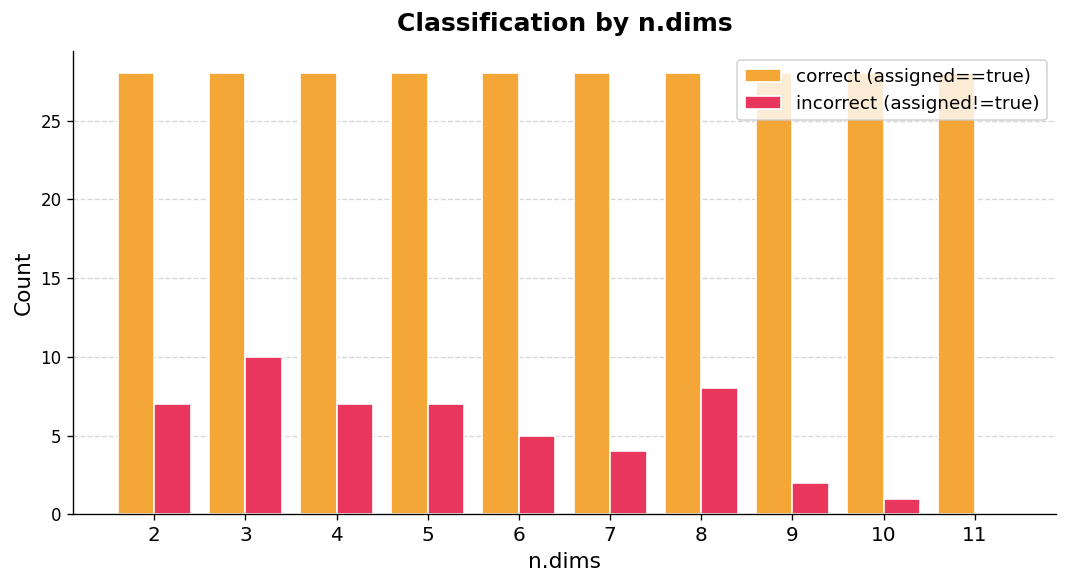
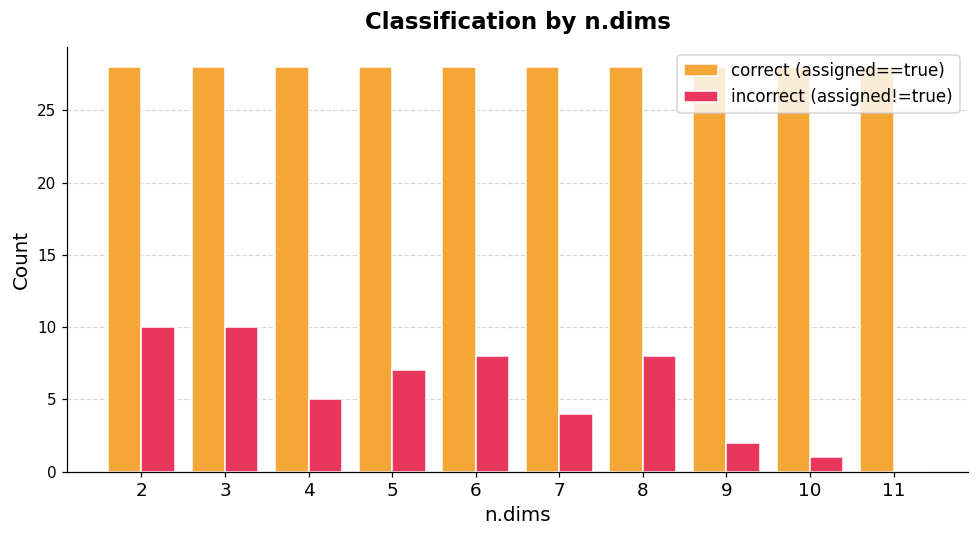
  {
    "correct (assigned==true)": {
      "2": 28,
      "3": 28,
      "4": 28,
      "5": 28,
      "6": 28,
      "7": 28,
      "8": 28
    },
    "incorrect (assigned!=true)": {
-     "2": 7,
+     "2": 10,
      "3": 10,
-     "4": 7,
+     "4": 5,
      "5": 7,
-     "6": 5,
+     "6": 8,
      "7": 4,
      "8": 8,
      "9": 2,
      "10": 1,
      "11": 0
    }
  }
